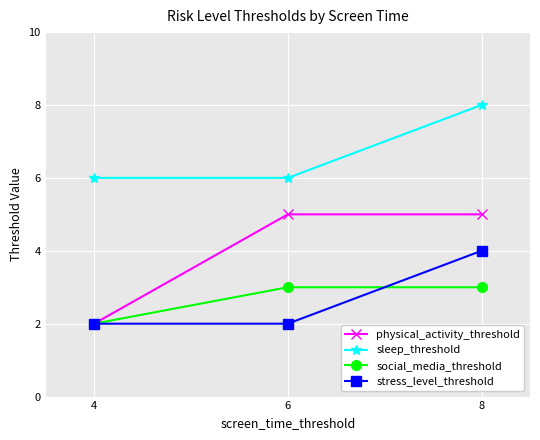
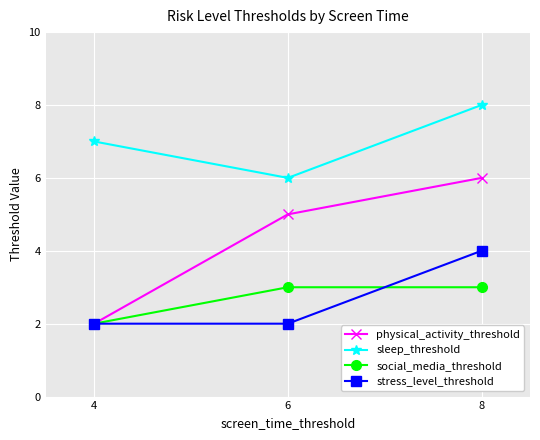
  {
    "physical_activity_threshold": {
      "6": 5,
-     "8": 5
+     "8": 6
    },
    "sleep_threshold": {
-     "4": 6,
+     "4": 7,
      "6": 6,
      "8": 8
    },
    "social_media_threshold": {
      "6": 3,
      "8": 3
    },
    "stress_level_threshold": {
      "6": 2,
      "8": 4
    }
  }
